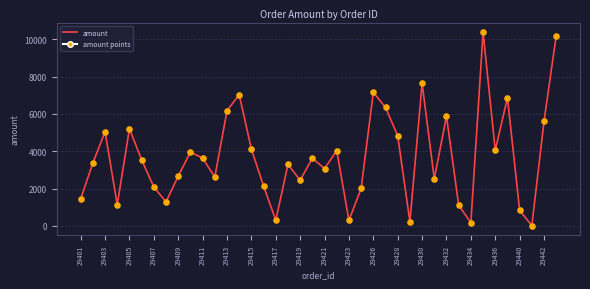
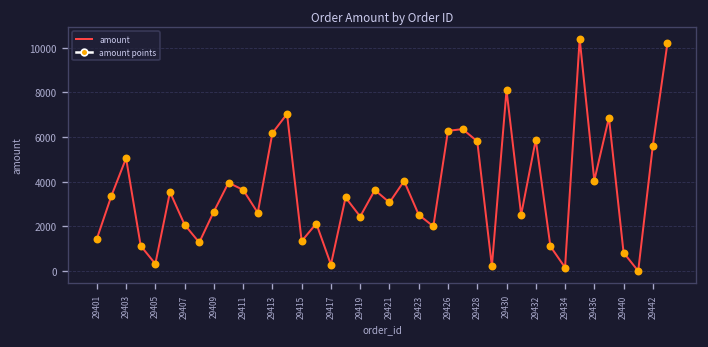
  {
    "29401": 1400,
    "29403": 5000,
-   "29405": 5200,
+   "29405": 300,
    "29407": 2100,
    "29409": 2700,
    "29411": 3600,
    "29413": 6200,
-   "29415": 4100,
+   "29415": 1300,
    "29417": 300,
    "29419": 2400,
    "29421": 3100,
-   "29423": 300,
-   "29426": 7200,
-   "29428": 4800,
-   "29430": 7600,
+   "29423": 2500,
+   "29426": 6300,
+   "29428": 5800,
+   "29430": 8100,
    "29432": 5900,
    "29434": 200,
    "29436": 4100,
    "29440": 800,
    "29442": 5600
  }
